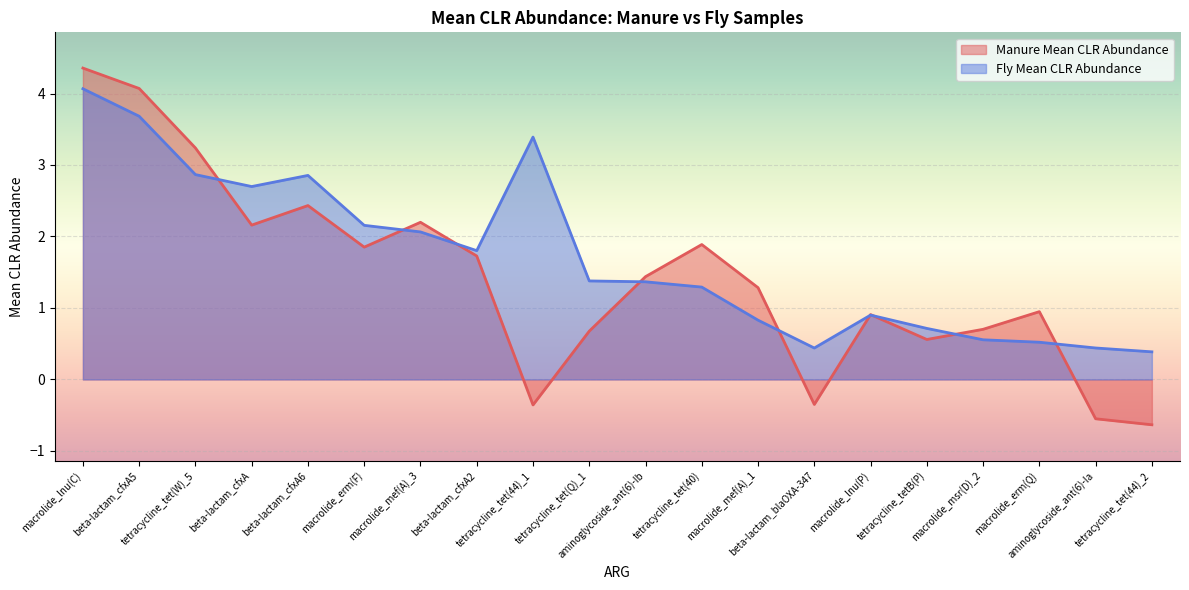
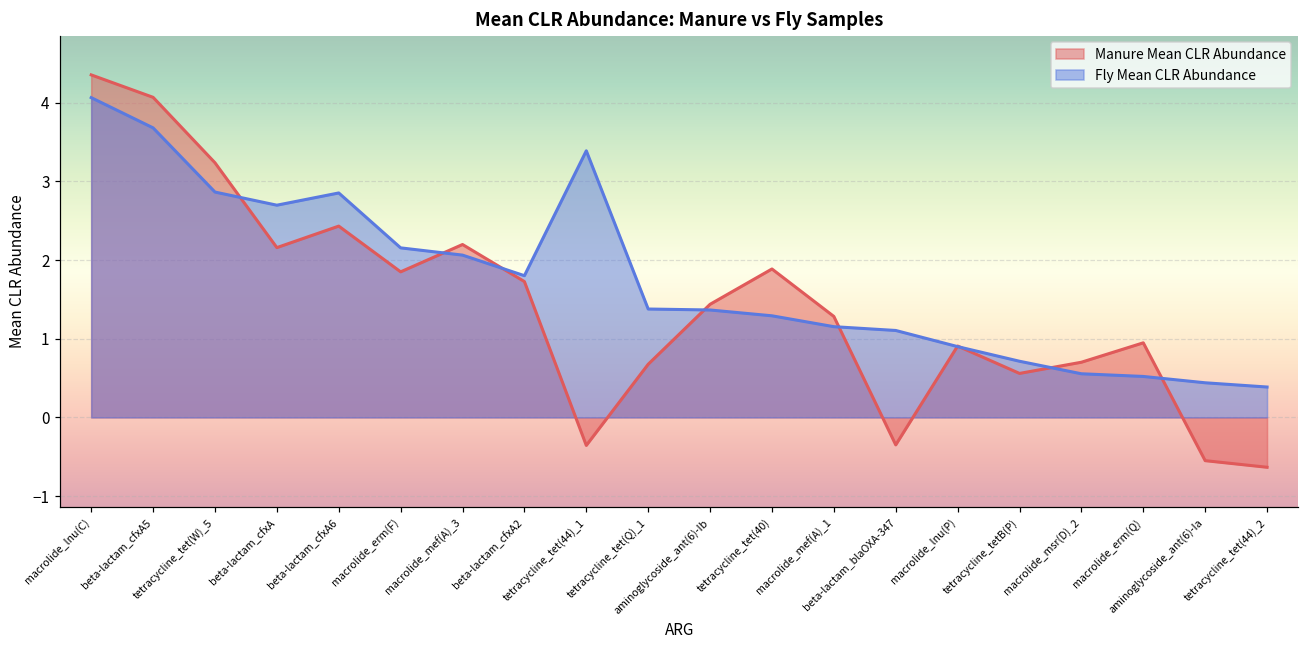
  {
    "Fly Mean CLR Abundance": {
      "macrolide_lnu(C)": 4.1,
      "beta-lactam_cfxA5": 3.7,
      "tetracycline_tet(W)_5": 2.9,
      "beta-lactam_cfxA": 2.7,
      "beta-lactam_cfxA6": 2.9,
      "macrolide_erm(F)": 2.2,
      "macrolide_mef(A)_3": 2.1,
      "beta-lactam_cfxA2": 1.8,
      "tetracycline_tet(44)_1": 3.4,
      "tetracycline_tet(Q)_1": 1.4,
      "aminoglycoside_ant(6)-Ib": 1.4,
      "tetracycline_tet(40)": 1.3,
-     "macrolide_mef(A)_1": 0.8,
-     "beta-lactam_blaOXA-347": 0.4,
+     "macrolide_mef(A)_1": 1.2,
+     "beta-lactam_blaOXA-347": 1.1,
      "tetracycline_tetB(P)": 0.7,
      "macrolide_msr(D)_2": 0.6,
      "macrolide_erm(Q)": 0.5,
      "aminoglycoside_ant(6)-Ia": 0.4,
      "tetracycline_tet(44)_2": 0.4
    }
  }
